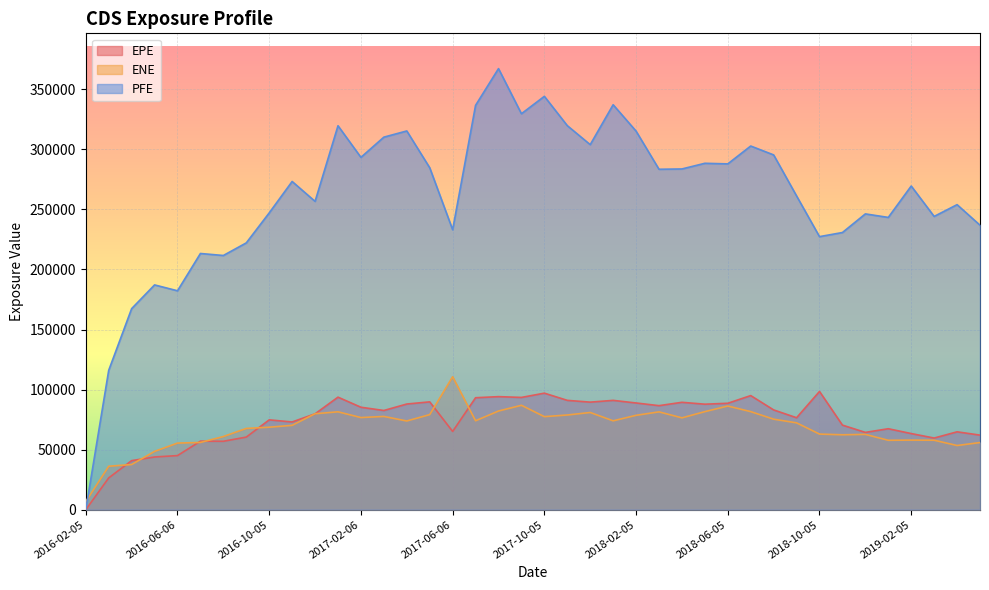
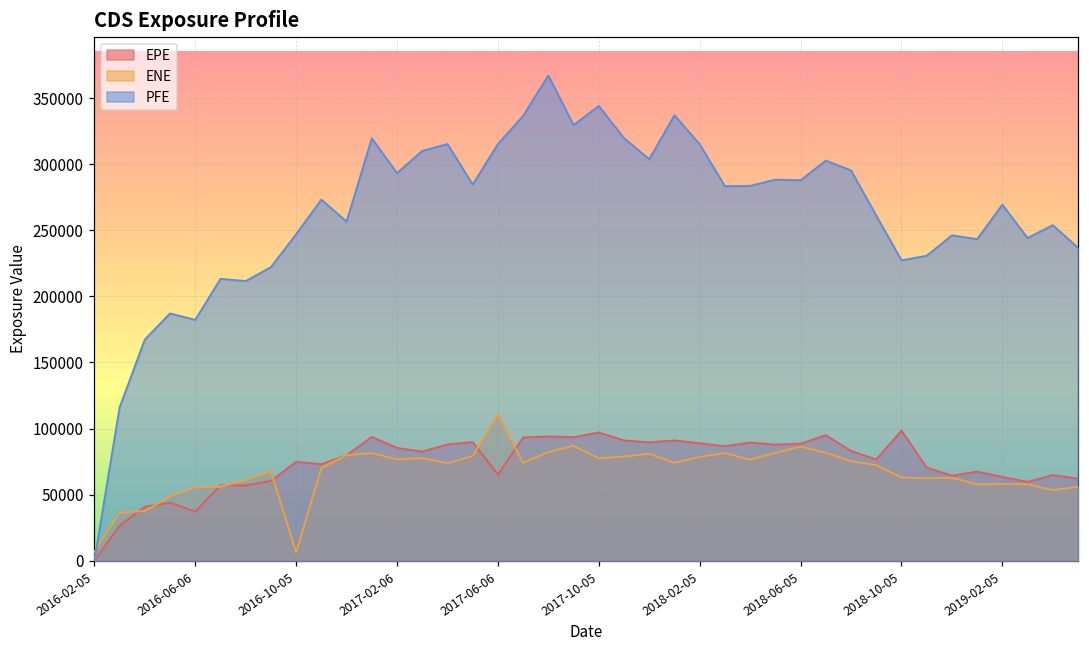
  {
    "EPE": {
-     "2016-06-06": 45000,
+     "2016-06-06": 37000,
      "2016-10-05": 75000,
      "2017-02-06": 85000,
      "2017-06-06": 65000,
      "2017-10-05": 97000,
      "2018-02-05": 89000,
      "2018-06-05": 89000,
      "2018-10-05": 98000,
      "2019-02-05": 63000
    },
    "ENE": {
      "2016-02-05": 7000,
      "2016-06-06": 55000,
-     "2016-10-05": 69000,
+     "2016-10-05": 6000,
      "2017-02-06": 77000,
      "2017-06-06": 111000,
      "2017-10-05": 77000,
      "2018-02-05": 79000,
      "2018-06-05": 86000,
      "2018-10-05": 63000,
      "2019-02-05": 58000
    },
    "PFE": {
      "2016-06-06": 182000,
      "2016-10-05": 247000,
      "2017-02-06": 293000,
-     "2017-06-06": 233000,
+     "2017-06-06": 315000,
      "2017-10-05": 344000,
      "2018-02-05": 315000,
      "2018-06-05": 288000,
      "2018-10-05": 227000,
      "2019-02-05": 269000
    }
  }
